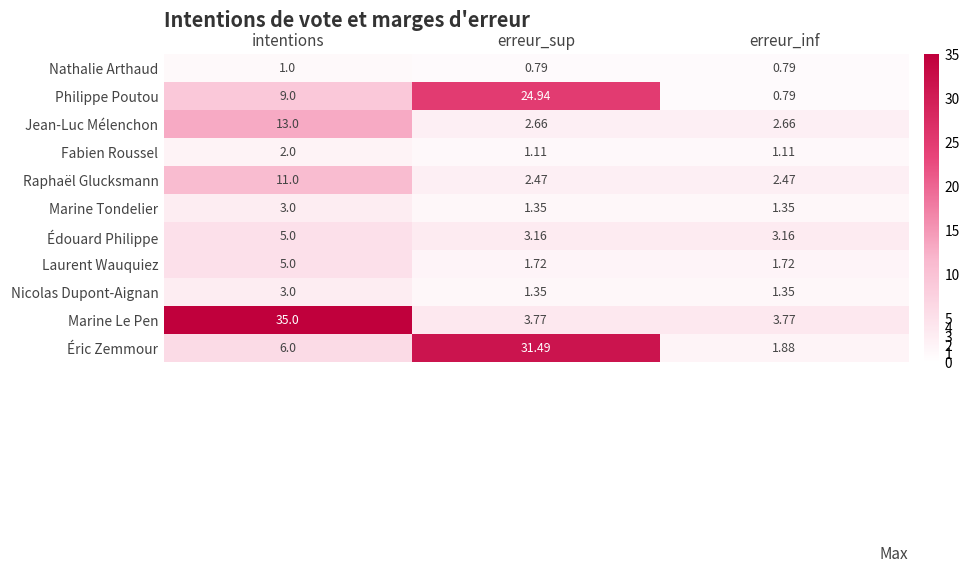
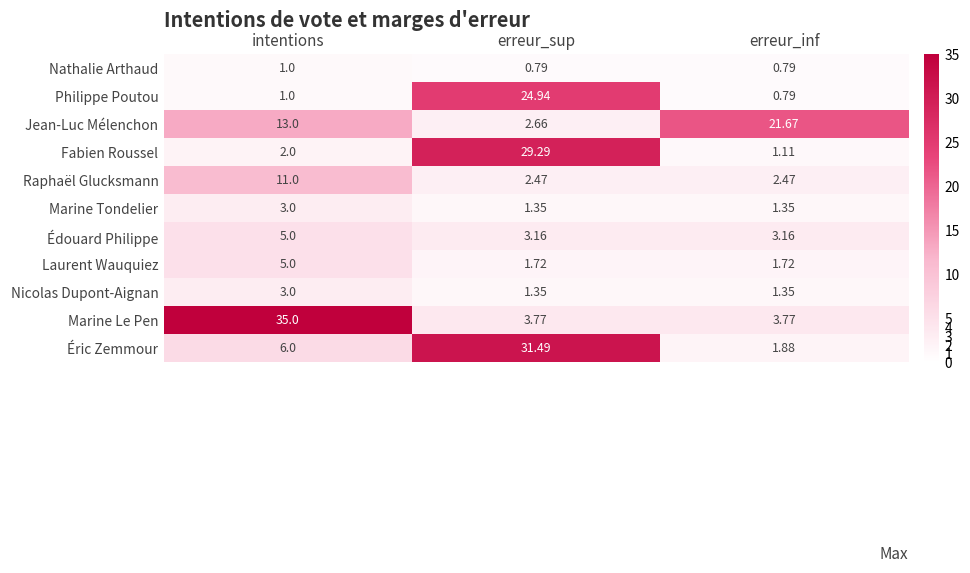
  {
    "Nathalie Arthaud": {
      "intentions": 1.0,
      "erreur_sup": 0.79,
      "erreur_inf": 0.79
    },
    "Philippe Poutou": {
-     "intentions": 9.0,
+     "intentions": 1.0,
      "erreur_sup": 24.94,
      "erreur_inf": 0.79
    },
    "Jean-Luc Mélenchon": {
      "intentions": 13.0,
      "erreur_sup": 2.66,
-     "erreur_inf": 2.66
+     "erreur_inf": 21.67
    },
    "Fabien Roussel": {
      "intentions": 2.0,
-     "erreur_sup": 1.11,
+     "erreur_sup": 29.29,
      "erreur_inf": 1.11
    },
    "Raphaël Glucksmann": {
      "intentions": 11.0,
      "erreur_sup": 2.47,
      "erreur_inf": 2.47
    },
    "Marine Tondelier": {
      "intentions": 3.0,
      "erreur_sup": 1.35,
      "erreur_inf": 1.35
    },
    "Édouard Philippe": {
      "intentions": 5.0,
      "erreur_sup": 3.16,
      "erreur_inf": 3.16
    },
    "Laurent Wauquiez": {
      "intentions": 5.0,
      "erreur_sup": 1.72,
      "erreur_inf": 1.72
    },
    "Nicolas Dupont-Aignan": {
      "intentions": 3.0,
      "erreur_sup": 1.35,
      "erreur_inf": 1.35
    },
    "Marine Le Pen": {
      "intentions": 35.0,
      "erreur_sup": 3.77,
      "erreur_inf": 3.77
    },
    "Éric Zemmour": {
      "intentions": 6.0,
      "erreur_sup": 31.49,
      "erreur_inf": 1.88
    }
  }
